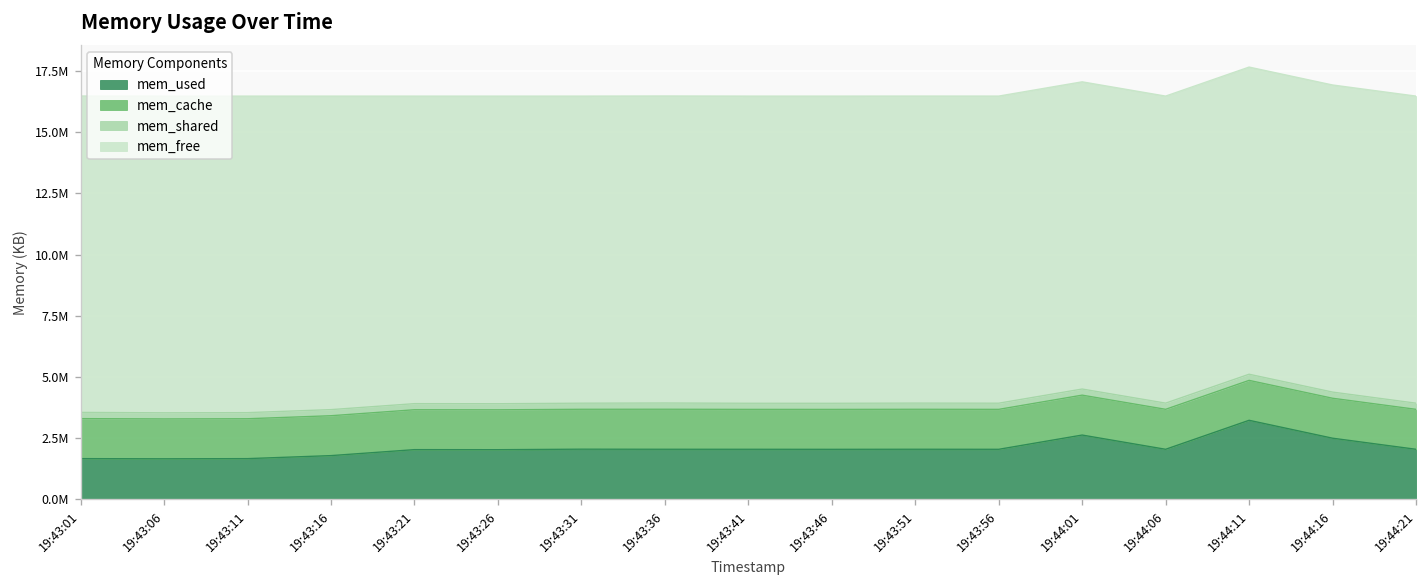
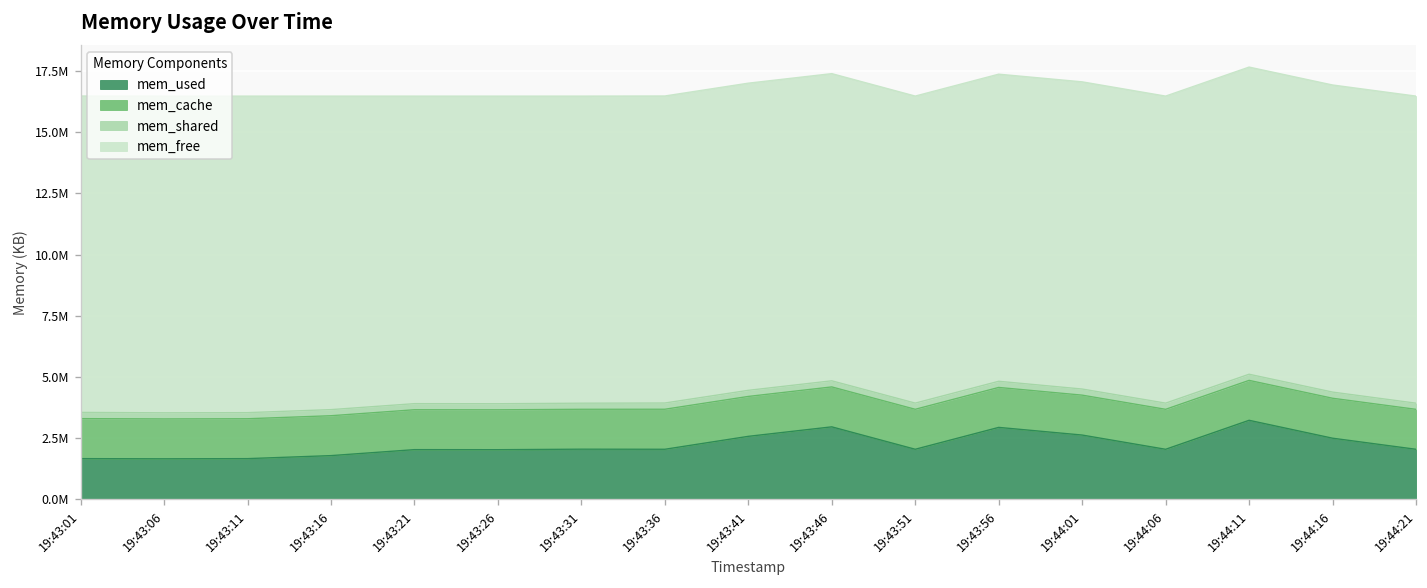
  {
    "mem_used": {
      "19:43:01": 1700000,
      "19:43:06": 1600000,
      "19:43:11": 1700000,
      "19:43:16": 1800000,
      "19:43:21": 2000000,
      "19:43:26": 2000000,
      "19:43:31": 2000000,
      "19:43:36": 2000000,
-     "19:43:41": 2000000,
-     "19:43:46": 2000000,
+     "19:43:41": 2600000,
+     "19:43:46": 3000000,
      "19:43:51": 2000000,
-     "19:43:56": 2000000,
+     "19:43:56": 2900000,
      "19:44:01": 2600000,
      "19:44:06": 2000000,
      "19:44:11": 3200000,
      "19:44:16": 2500000,
      "19:44:21": 2000000
    },
    "mem_cache": {
      "19:43:01": 1600000,
      "19:43:06": 1600000,
      "19:43:11": 1600000,
      "19:43:16": 1600000,
      "19:43:21": 1600000,
      "19:43:26": 1600000,
      "19:43:31": 1600000,
      "19:43:36": 1600000,
      "19:43:41": 1600000,
      "19:43:46": 1600000,
      "19:43:51": 1600000,
      "19:43:56": 1600000,
      "19:44:01": 1600000,
      "19:44:06": 1600000,
      "19:44:11": 1600000,
      "19:44:16": 1600000,
      "19:44:21": 1600000
    }
  }
